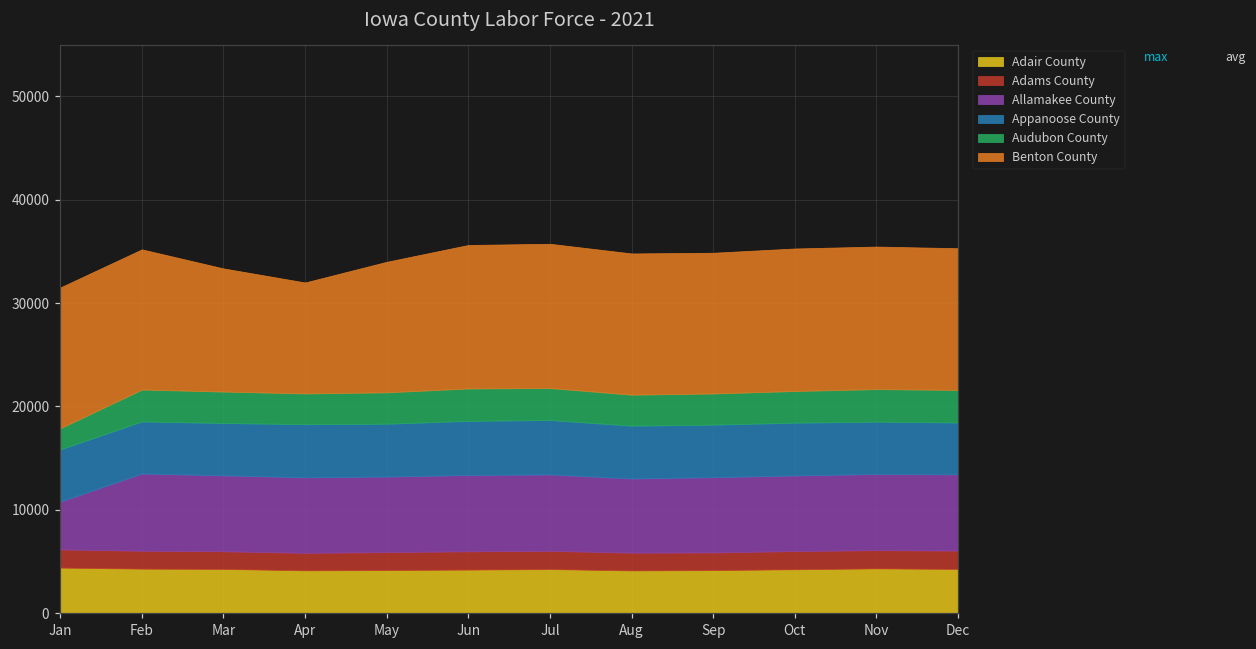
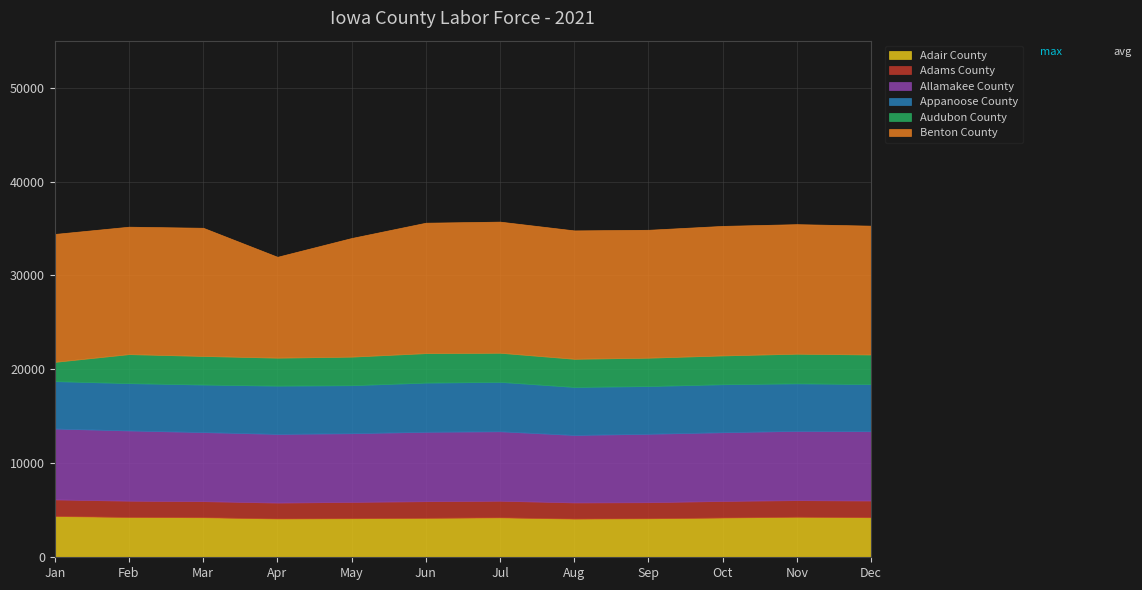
  {
    "Adair County": {
      "Jan": 4000,
      "Feb": 4000,
      "Mar": 4000,
      "Apr": 4000,
      "May": 4000,
      "Jun": 4000,
      "Jul": 4000,
      "Aug": 4000,
      "Sep": 4000,
      "Oct": 4000,
      "Nov": 4000,
      "Dec": 4000
    },
    "Adams County": {
      "Jan": 2000,
      "Feb": 2000,
      "Mar": 2000,
      "Apr": 2000,
      "May": 2000,
      "Jun": 2000,
      "Jul": 2000,
      "Aug": 2000,
      "Sep": 2000,
      "Oct": 2000,
      "Nov": 2000,
      "Dec": 2000
    },
    "Allamakee County": {
-     "Jan": 5000,
+     "Jan": 8000,
      "Feb": 7000,
      "Mar": 7000,
      "Apr": 7000,
      "May": 7000,
      "Jun": 7000,
      "Jul": 7000,
      "Aug": 7000,
      "Sep": 7000,
      "Oct": 7000,
      "Nov": 7000,
      "Dec": 7000
    },
    "Appanoose County": {
      "Jan": 5000,
      "Feb": 5000,
      "Mar": 5000,
      "Apr": 5000,
      "May": 5000,
      "Jun": 5000,
      "Jul": 5000,
      "Aug": 5000,
      "Sep": 5000,
      "Oct": 5000,
      "Nov": 5000,
      "Dec": 5000
    },
    "Audubon County": {
      "Jan": 2000,
      "Feb": 3000,
      "Mar": 3000,
      "Apr": 3000,
      "May": 3000,
      "Jun": 3000,
      "Jul": 3000,
      "Aug": 3000,
      "Sep": 3000,
      "Oct": 3000,
      "Nov": 3000,
      "Dec": 3000
    },
    "Benton County": {
      "Jan": 14000,
      "Feb": 14000,
-     "Mar": 12000,
+     "Mar": 14000,
      "Apr": 11000,
      "May": 13000,
      "Jun": 14000,
      "Jul": 14000,
      "Aug": 14000,
      "Sep": 14000,
      "Oct": 14000,
      "Nov": 14000,
      "Dec": 14000
    }
  }
